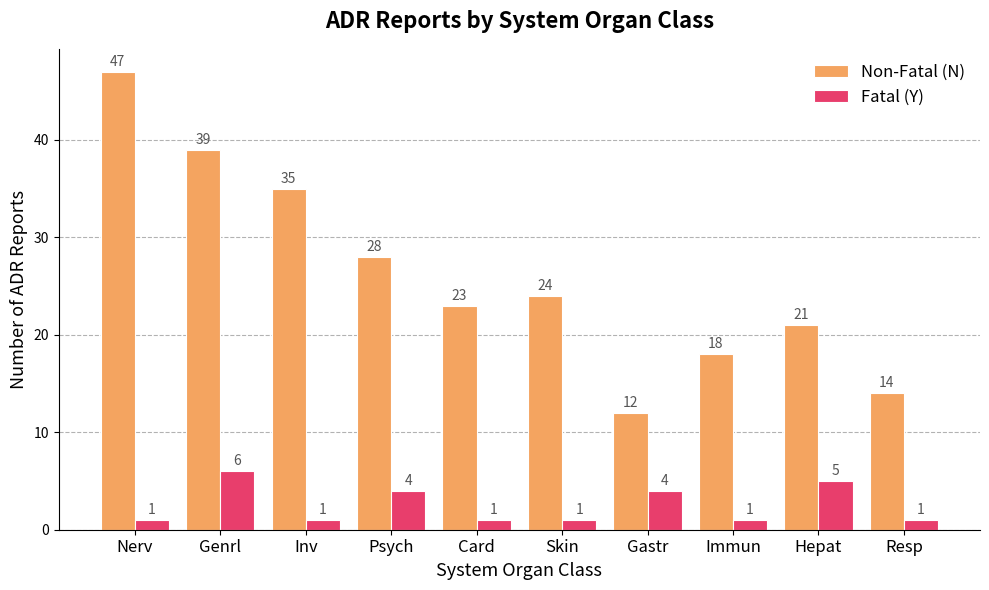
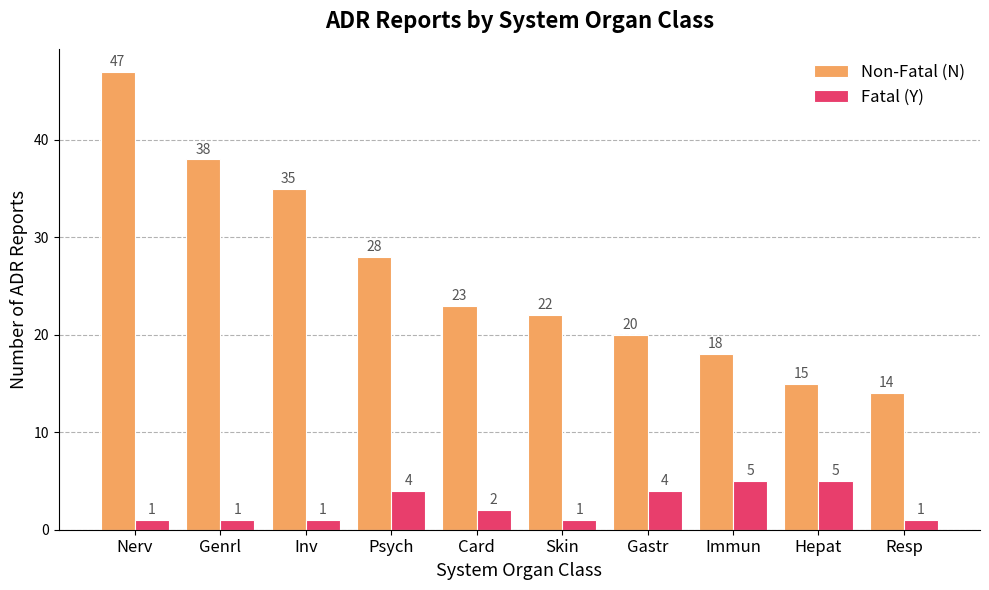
  {
    "Non-Fatal (N)": {
      "Nerv": 47,
-     "Genrl": 39,
+     "Genrl": 38,
      "Inv": 35,
      "Psych": 28,
      "Card": 23,
-     "Skin": 24,
-     "Gastr": 12,
+     "Skin": 22,
+     "Gastr": 20,
      "Immun": 18,
-     "Hepat": 21,
+     "Hepat": 15,
      "Resp": 14
    },
    "Fatal (Y)": {
      "Nerv": 1,
-     "Genrl": 6,
+     "Genrl": 1,
      "Inv": 1,
      "Psych": 4,
-     "Card": 1,
+     "Card": 2,
      "Skin": 1,
      "Gastr": 4,
-     "Immun": 1,
+     "Immun": 5,
      "Hepat": 5,
      "Resp": 1
    }
  }
